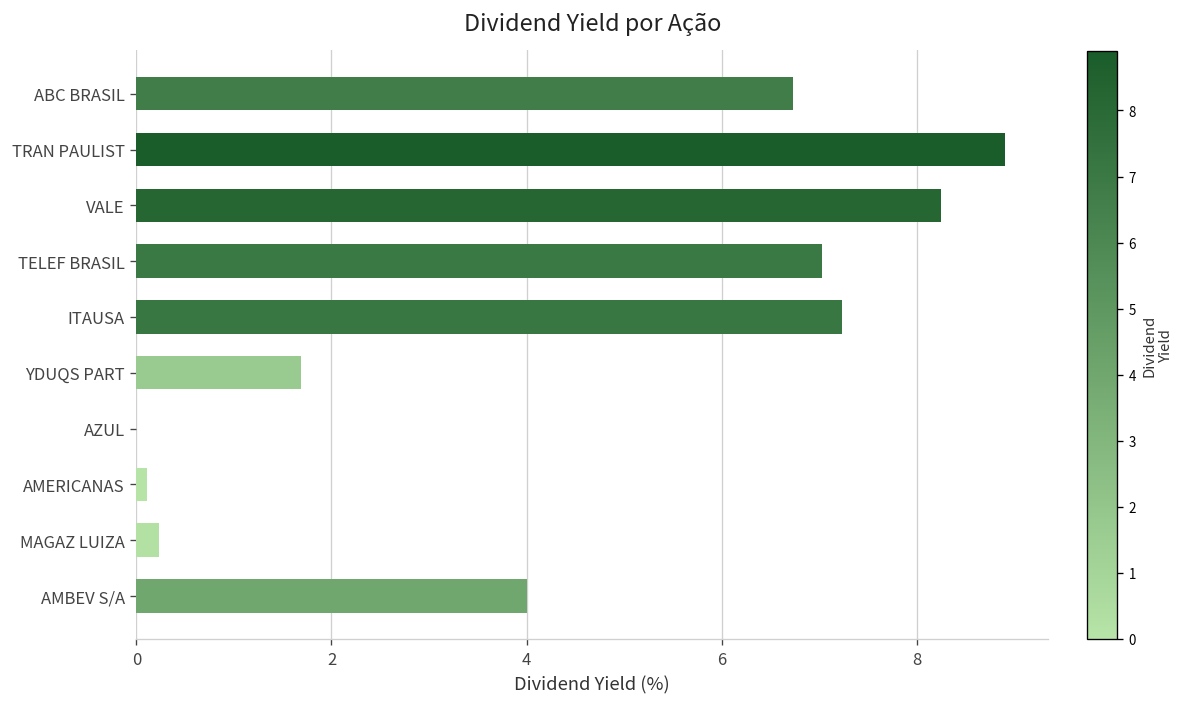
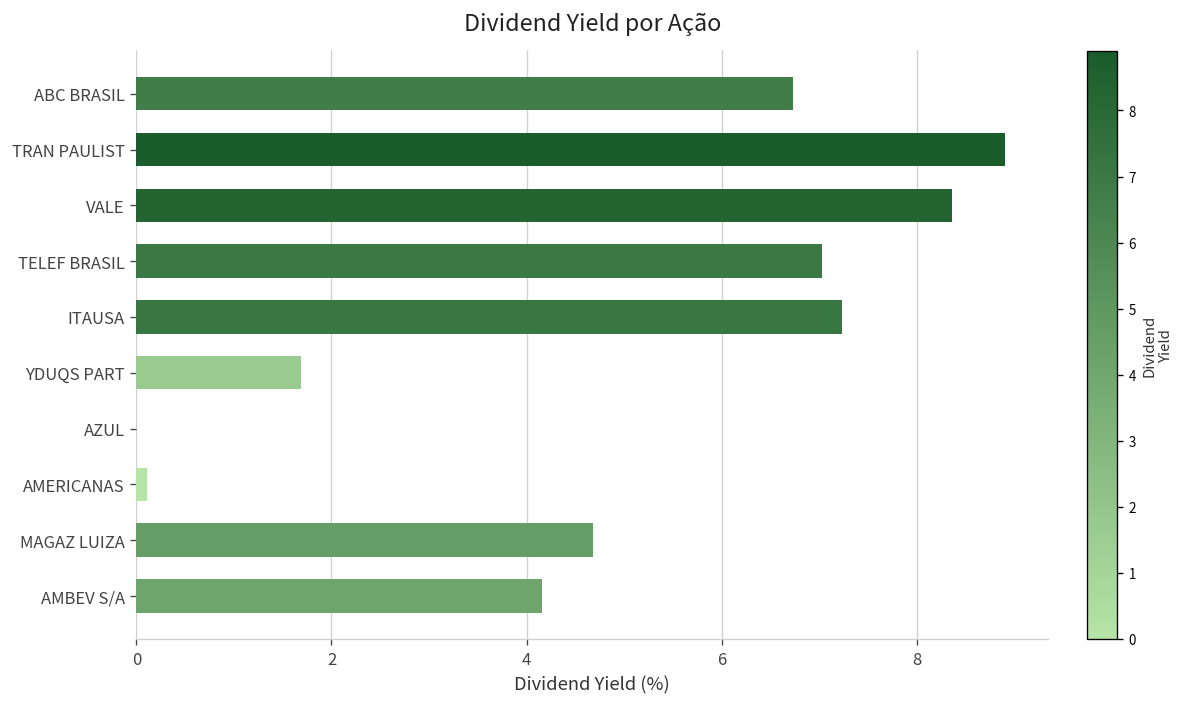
  {
    "ABC BRASIL": 6.7,
    "TRAN PAULIST": 8.9,
-   "VALE": 8.2,
+   "VALE": 8.4,
    "TELEF BRASIL": 7.0,
    "ITAUSA": 7.2,
    "YDUQS PART": 1.7,
    "AZUL": 0.0,
    "AMERICANAS": 0.1,
-   "MAGAZ LUIZA": 0.2,
-   "AMBEV S/A": 4.0
+   "MAGAZ LUIZA": 4.7,
+   "AMBEV S/A": 4.2
  }
